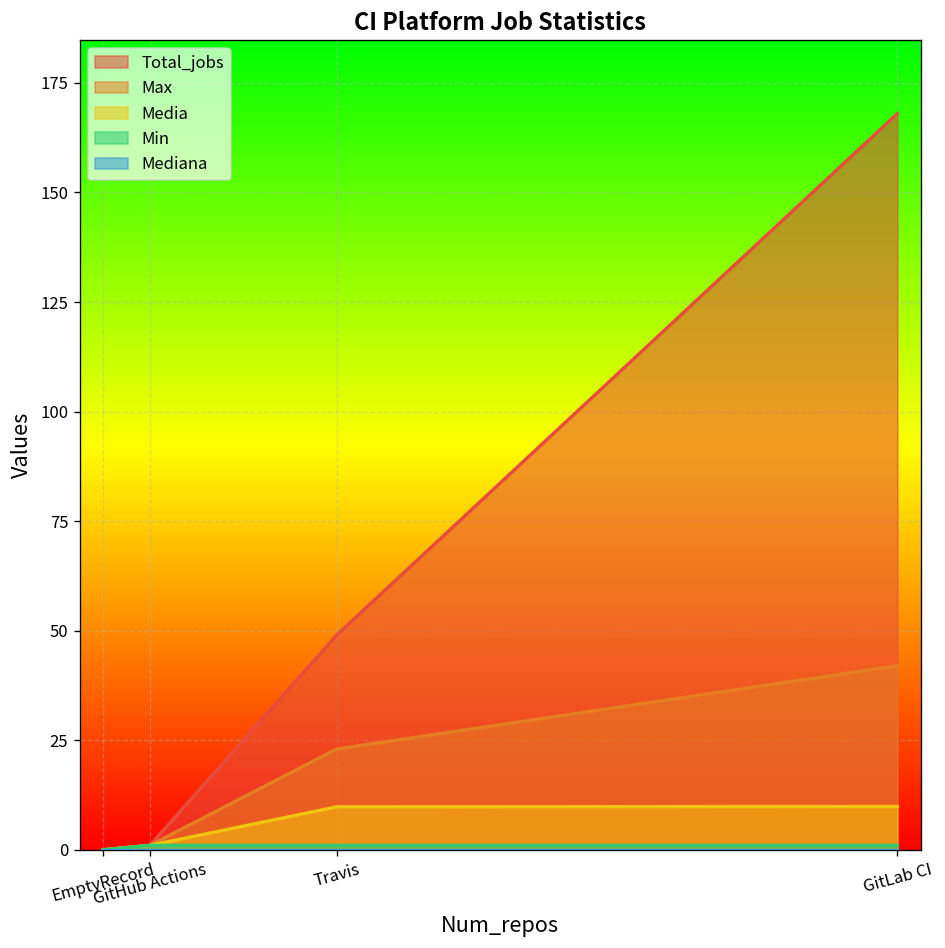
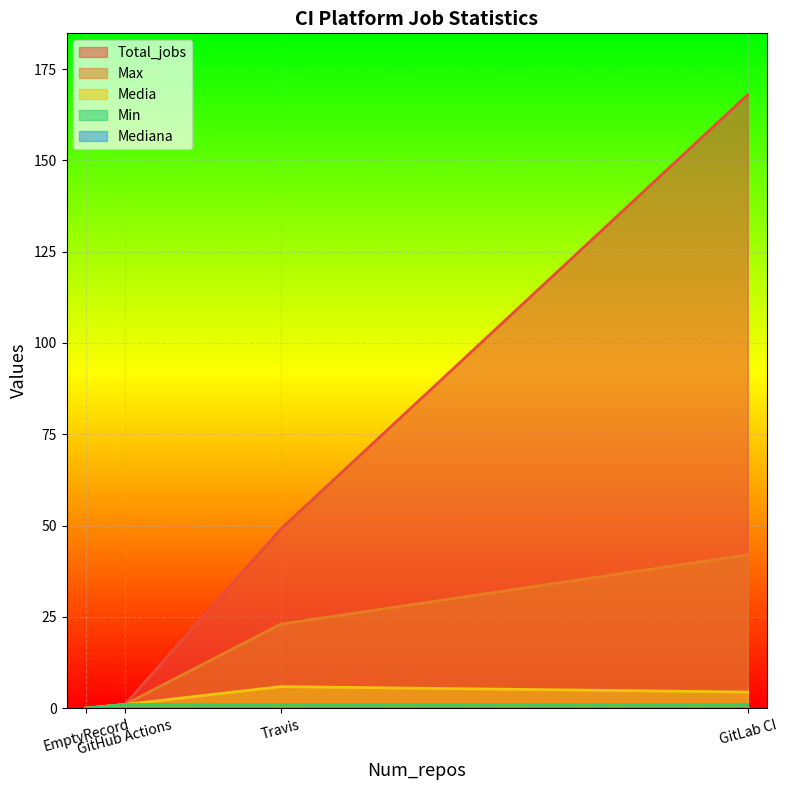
  {
    "Media": {
-     "Travis": 10,
-     "GitLab CI": 10
+     "Travis": 6,
+     "GitLab CI": 4
    },
    "Min": {
      "Travis": 1,
      "GitLab CI": 1
    },
    "Mediana": {
      "GitHub Actions": 0,
      "Travis": 0,
      "GitLab CI": 0
    }
  }
